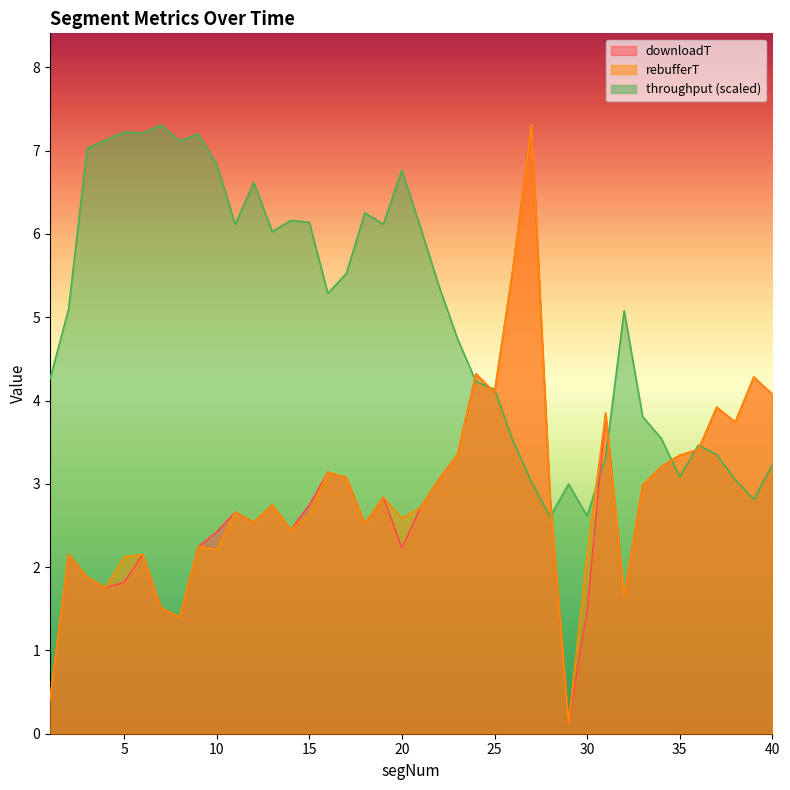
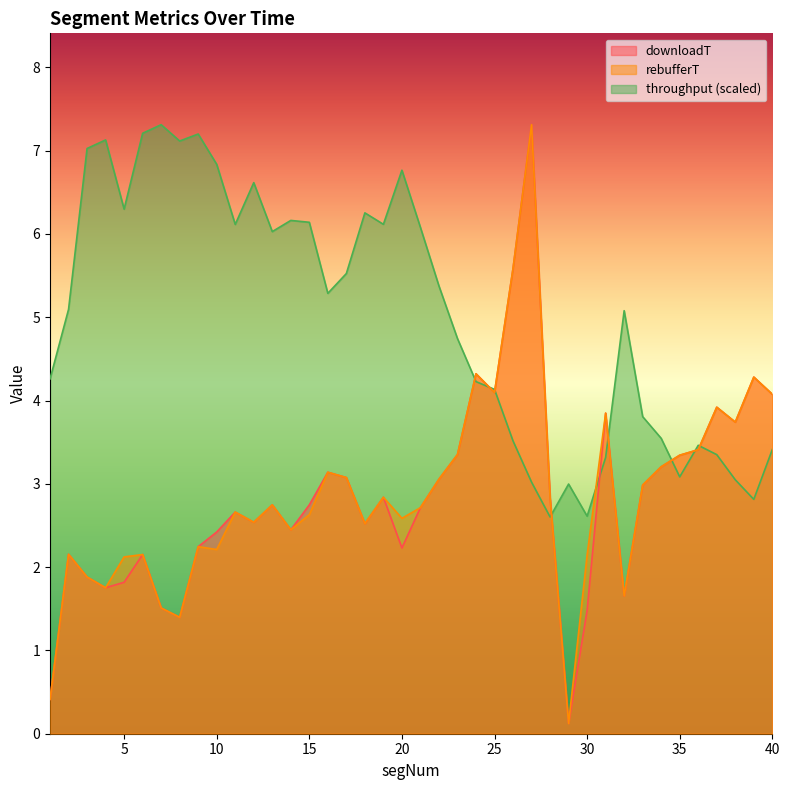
  {
    "downloadT": {
      "5": 1.8,
      "10": 2.4,
      "15": 2.7,
      "20": 2.2,
      "30": 1.5
    },
    "rebufferT": {
      "5": 2.1,
      "10": 2.2,
      "15": 2.6,
      "20": 2.6,
      "30": 2.1
    },
    "throughput (scaled)": {
-     "5": 7.2,
+     "5": 6.3,
      "10": 6.8,
      "15": 6.1,
      "20": 6.8,
      "25": 4.1,
      "30": 2.6,
      "35": 3.1,
-     "40": 3.2
+     "40": 3.4
    }
  }
